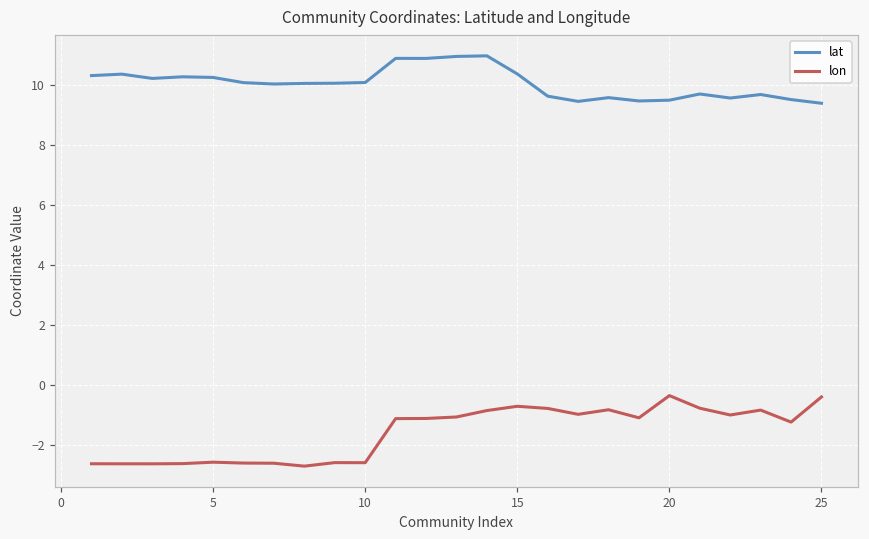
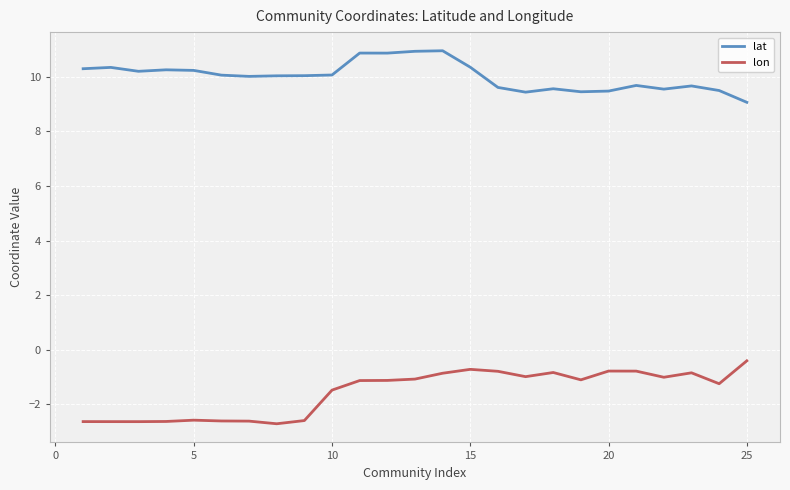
  {
    "lat": {
      "5": 10.2,
      "10": 10.1,
      "15": 10.4,
      "20": 9.5,
-     "25": 9.4
+     "25": 9.1
    },
    "lon": {
      "5": -2.6,
-     "10": -2.6,
+     "10": -1.5,
      "15": -0.7,
-     "20": -0.4,
+     "20": -0.8,
      "25": -0.4
    }
  }
